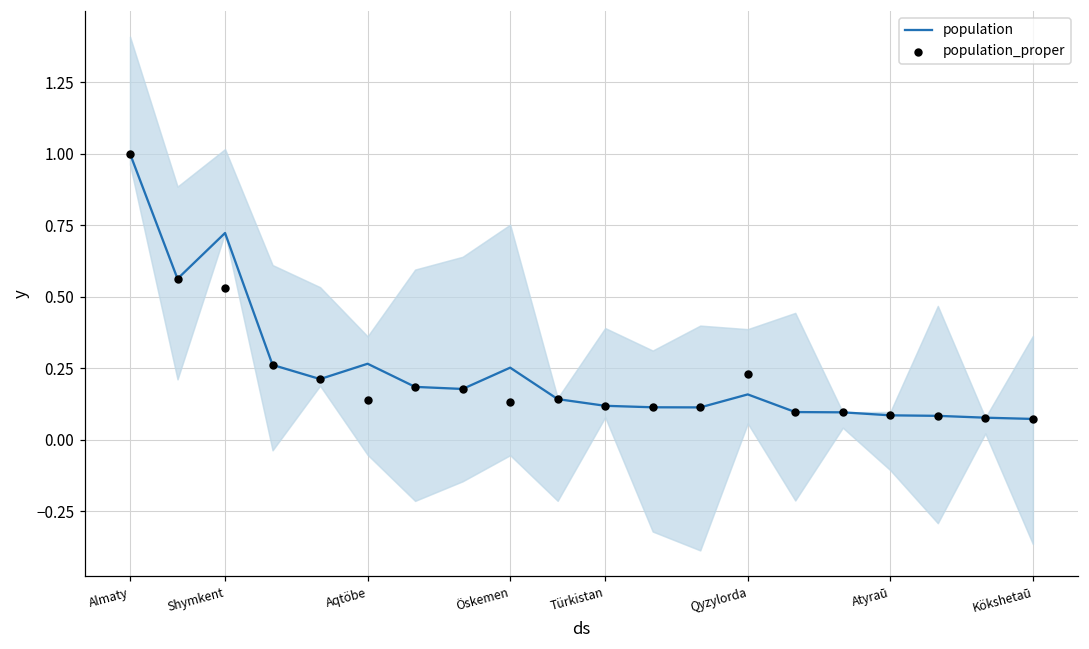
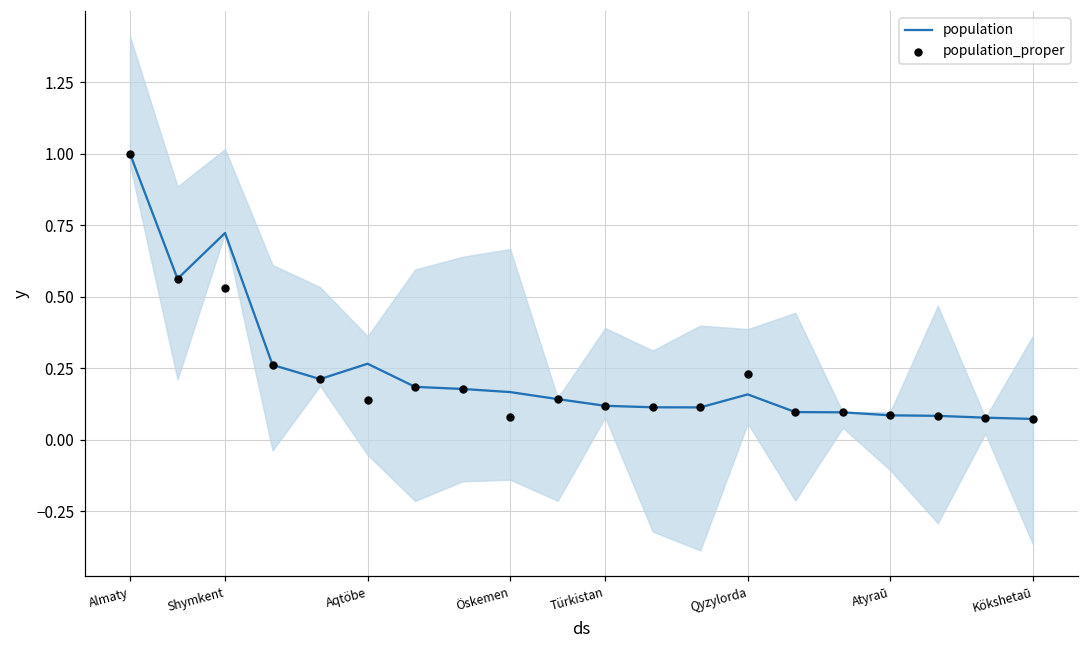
  {
    "population": {
      "Shymkent": 0.72,
      "Aqtöbe": 0.27,
-     "Öskemen": 0.25,
+     "Öskemen": 0.17,
      "Qyzylorda": 0.16
    },
    "population_proper": {
-     "Öskemen": 0.13
+     "Öskemen": 0.08
    }
  }
